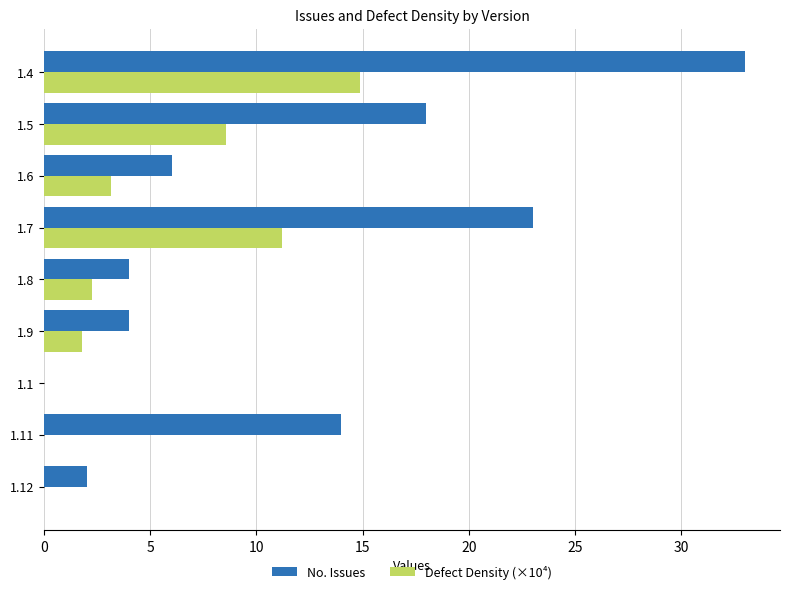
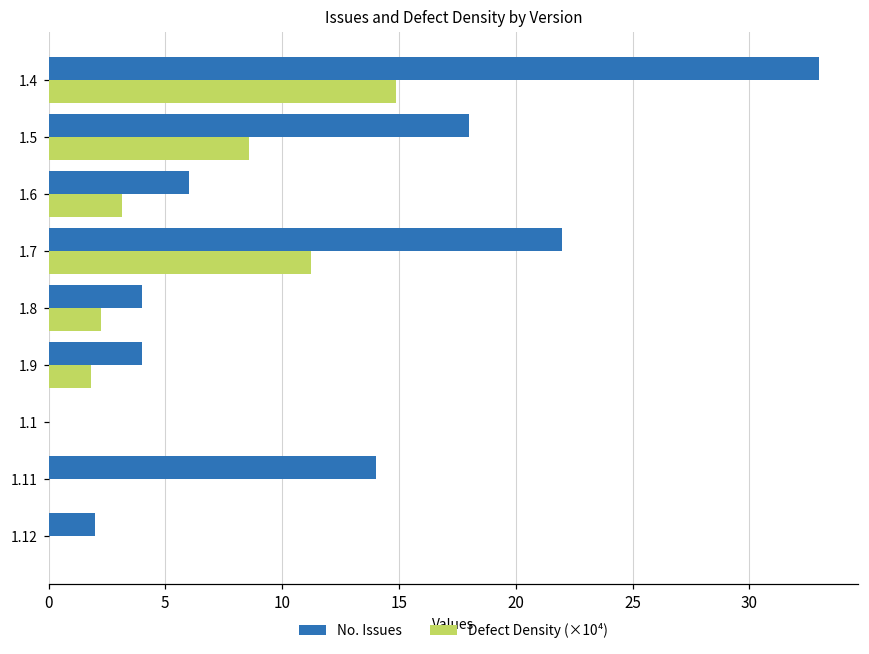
  {
    "No. Issues": {
      "1.4": 33,
      "1.5": 18,
      "1.6": 6,
-     "1.7": 23,
+     "1.7": 22,
      "1.8": 4,
      "1.9": 4,
      "1.1": 0,
      "1.11": 14,
      "1.12": 2
    },
    "Defect Density (×10⁴)": {
      "1.4": 15,
      "1.5": 8.6,
      "1.6": 3.2,
      "1.7": 11.2,
      "1.8": 2.3,
      "1.9": 1.8,
      "1.1": 0,
      "1.11": 0,
      "1.12": 0
    }
  }
